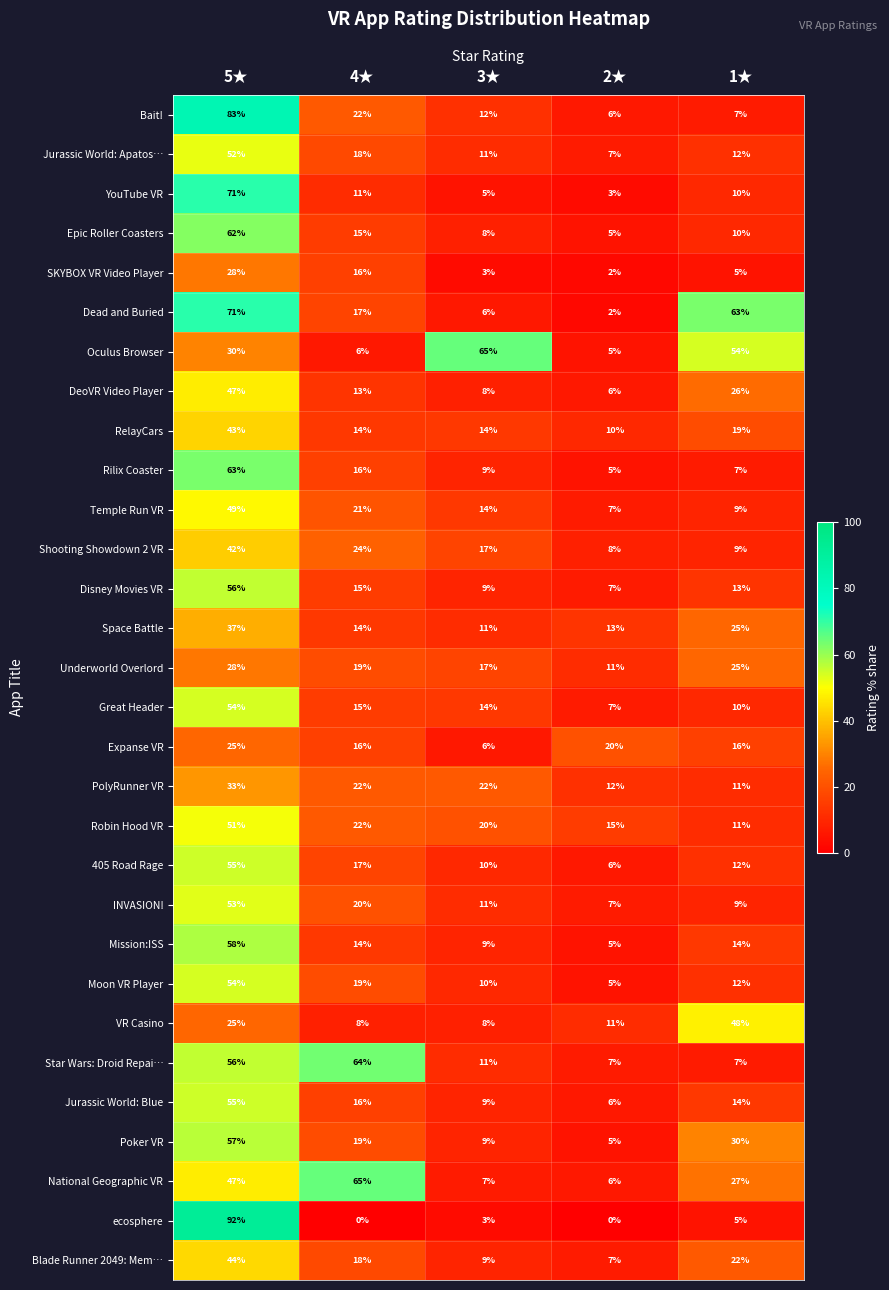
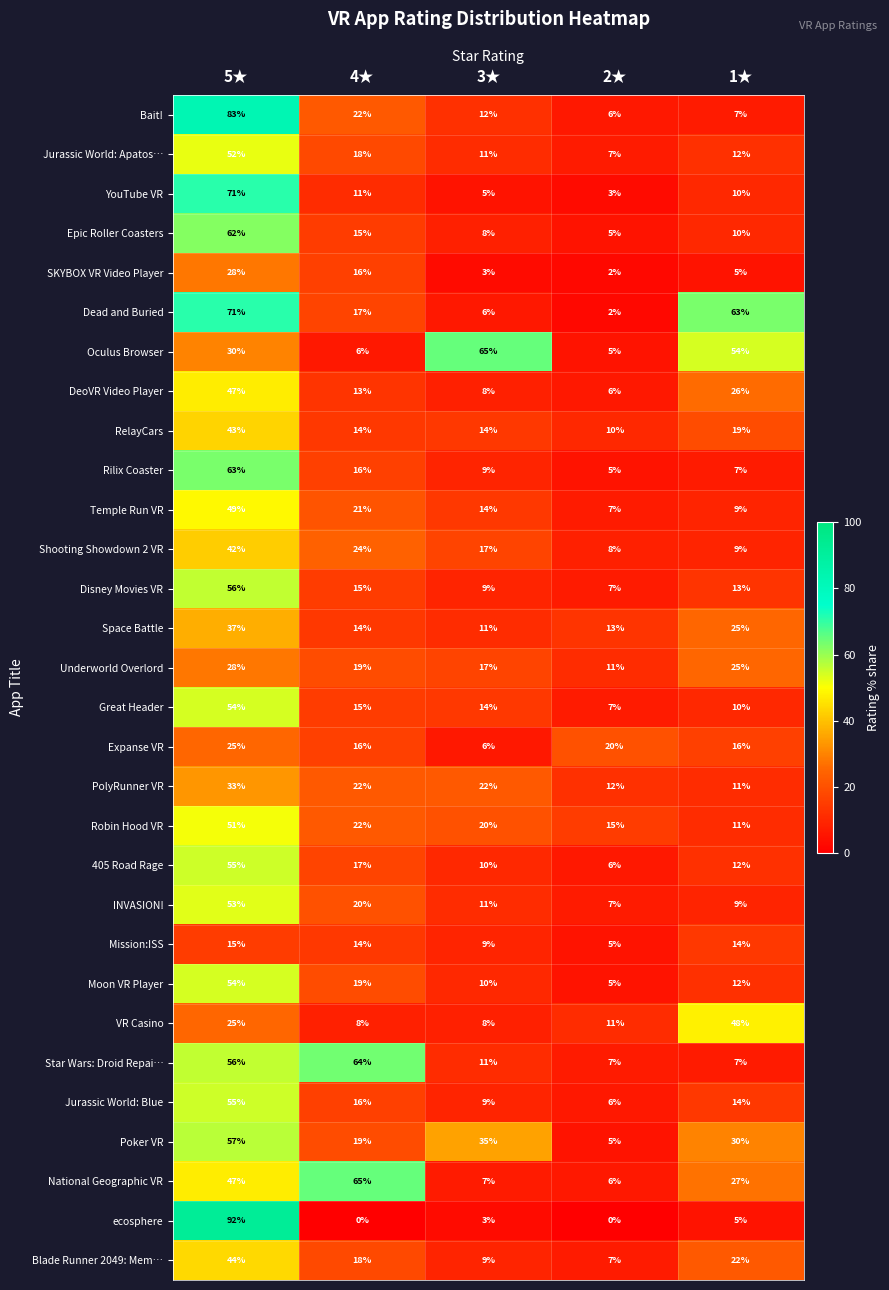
  {
    "Bait!": {
      "5★": "83%",
      "4★": "22%",
      "3★": "12%",
      "2★": "6%",
      "1★": "7%"
    },
    "Jurassic World: Apatos…": {
      "5★": "52%",
      "4★": "18%",
      "3★": "11%",
      "2★": "7%",
      "1★": "12%"
    },
    "YouTube VR": {
      "5★": "71%",
      "4★": "11%",
      "3★": "5%",
      "2★": "3%",
      "1★": "10%"
    },
    "Epic Roller Coasters": {
      "5★": "62%",
      "4★": "15%",
      "3★": "8%",
      "2★": "5%",
      "1★": "10%"
    },
    "SKYBOX VR Video Player": {
      "5★": "28%",
      "4★": "16%",
      "3★": "3%",
      "2★": "2%",
      "1★": "5%"
    },
    "Dead and Buried": {
      "5★": "71%",
      "4★": "17%",
      "3★": "6%",
      "2★": "2%",
      "1★": "63%"
    },
    "Oculus Browser": {
      "5★": "30%",
      "4★": "6%",
      "3★": "65%",
      "2★": "5%",
      "1★": "54%"
    },
    "DeoVR Video Player": {
      "5★": "47%",
      "4★": "13%",
      "3★": "8%",
      "2★": "6%",
      "1★": "26%"
    },
    "RelayCars": {
      "5★": "43%",
      "4★": "14%",
      "3★": "14%",
      "2★": "10%",
      "1★": "19%"
    },
    "Rilix Coaster": {
      "5★": "63%",
      "4★": "16%",
      "3★": "9%",
      "2★": "5%",
      "1★": "7%"
    },
    "Temple Run VR": {
      "5★": "49%",
      "4★": "21%",
      "3★": "14%",
      "2★": "7%",
      "1★": "9%"
    },
    "Shooting Showdown 2 VR": {
      "5★": "42%",
      "4★": "24%",
      "3★": "17%",
      "2★": "8%",
      "1★": "9%"
    },
    "Disney Movies VR": {
      "5★": "56%",
      "4★": "15%",
      "3★": "9%",
      "2★": "7%",
      "1★": "13%"
    },
    "Space Battle": {
      "5★": "37%",
      "4★": "14%",
      "3★": "11%",
      "2★": "13%",
      "1★": "25%"
    },
    "Underworld Overlord": {
      "5★": "28%",
      "4★": "19%",
      "3★": "17%",
      "2★": "11%",
      "1★": "25%"
    },
    "Great Header": {
      "5★": "54%",
      "4★": "15%",
      "3★": "14%",
      "2★": "7%",
      "1★": "10%"
    },
    "Expanse VR": {
      "5★": "25%",
      "4★": "16%",
      "3★": "6%",
      "2★": "20%",
      "1★": "16%"
    },
    "PolyRunner VR": {
      "5★": "33%",
      "4★": "22%",
      "3★": "22%",
      "2★": "12%",
      "1★": "11%"
    },
    "Robin Hood VR": {
      "5★": "51%",
      "4★": "22%",
      "3★": "20%",
      "2★": "15%",
      "1★": "11%"
    },
    "405 Road Rage": {
      "5★": "55%",
      "4★": "17%",
      "3★": "10%",
      "2★": "6%",
      "1★": "12%"
    },
    "INVASION!": {
      "5★": "53%",
      "4★": "20%",
      "3★": "11%",
      "2★": "7%",
      "1★": "9%"
    },
    "Mission:ISS": {
-     "5★": "58%",
+     "5★": "15%",
      "4★": "14%",
      "3★": "9%",
      "2★": "5%",
      "1★": "14%"
    },
    "Moon VR Player": {
      "5★": "54%",
      "4★": "19%",
      "3★": "10%",
      "2★": "5%",
      "1★": "12%"
    },
    "VR Casino": {
      "5★": "25%",
      "4★": "8%",
      "3★": "8%",
      "2★": "11%",
      "1★": "48%"
    },
    "Star Wars: Droid Repai…": {
      "5★": "56%",
      "4★": "64%",
      "3★": "11%",
      "2★": "7%",
      "1★": "7%"
    },
    "Jurassic World: Blue": {
      "5★": "55%",
      "4★": "16%",
      "3★": "9%",
      "2★": "6%",
      "1★": "14%"
    },
    "Poker VR": {
      "5★": "57%",
      "4★": "19%",
-     "3★": "9%",
+     "3★": "35%",
      "2★": "5%",
      "1★": "30%"
    },
    "National Geographic VR": {
      "5★": "47%",
      "4★": "65%",
      "3★": "7%",
      "2★": "6%",
      "1★": "27%"
    },
    "ecosphere": {
      "5★": "92%",
      "4★": "0%",
      "3★": "3%",
      "2★": "0%",
      "1★": "5%"
    },
    "Blade Runner 2049: Mem…": {
      "5★": "44%",
      "4★": "18%",
      "3★": "9%",
      "2★": "7%",
      "1★": "22%"
    }
  }
